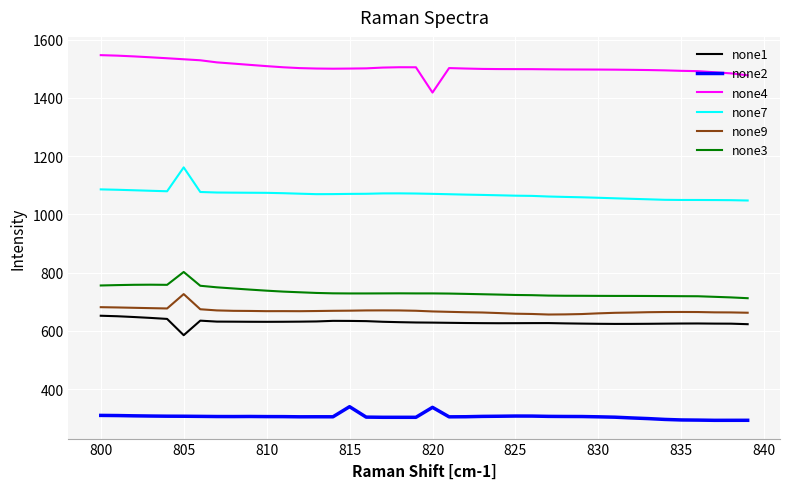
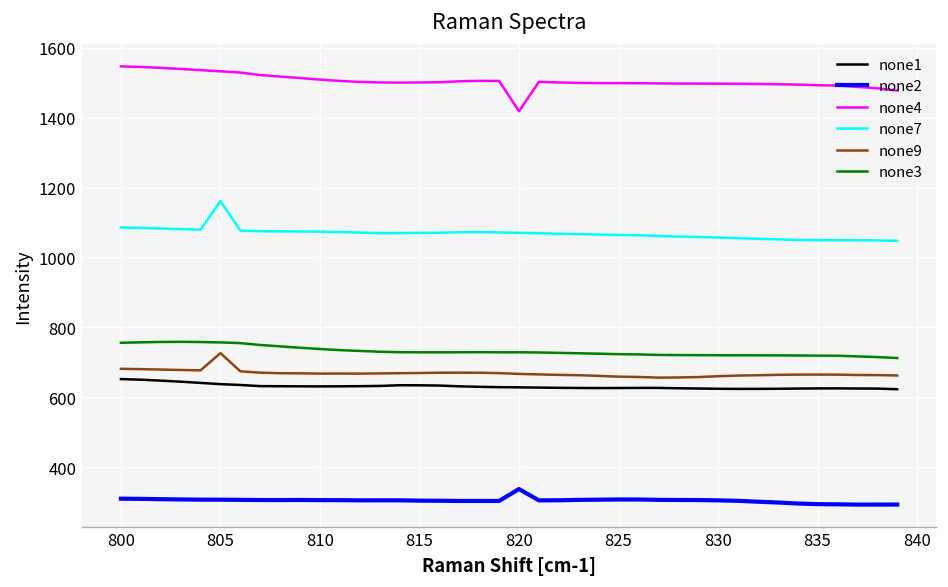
  {
    "none1": {
      "800": 650,
-     "805": 580,
+     "805": 640,
      "810": 630,
      "815": 630,
      "820": 630,
      "825": 630,
      "830": 620,
      "835": 630
    },
    "none2": {
      "800": 310,
      "805": 310,
      "810": 310,
-     "815": 340,
+     "815": 300,
      "820": 340,
      "825": 310,
      "830": 300,
      "835": 290
    },
    "none4": {
      "800": 1550,
      "805": 1530,
      "810": 1510,
      "815": 1500,
      "820": 1420,
      "825": 1500,
      "830": 1500,
      "835": 1490
    },
    "none7": {
      "800": 1090,
      "805": 1160,
      "810": 1070,
      "815": 1070,
      "820": 1070,
      "825": 1060,
      "830": 1060,
      "835": 1050
    },
    "none9": {
      "800": 680,
      "805": 730,
      "810": 670,
      "815": 670,
      "820": 670,
      "825": 660,
      "830": 660,
      "835": 660
    },
    "none3": {
      "800": 760,
-     "805": 800,
+     "805": 760,
      "810": 740,
      "815": 730,
      "820": 730,
      "825": 720,
      "830": 720,
      "835": 720
    }
  }
